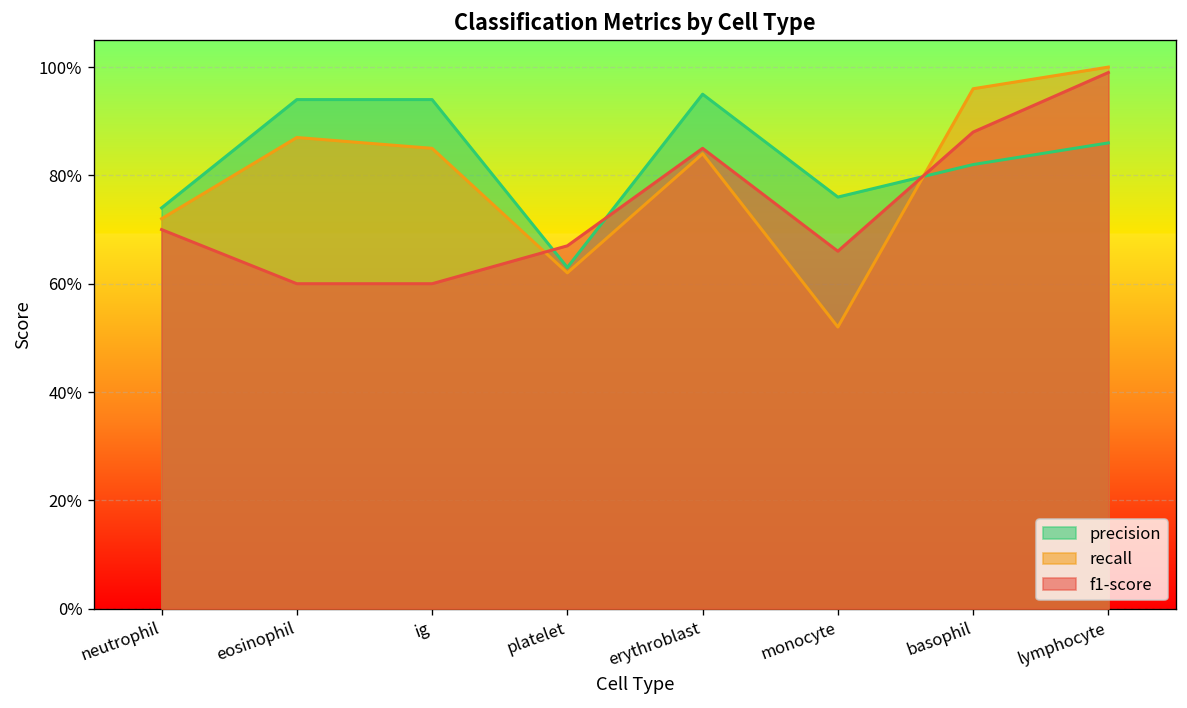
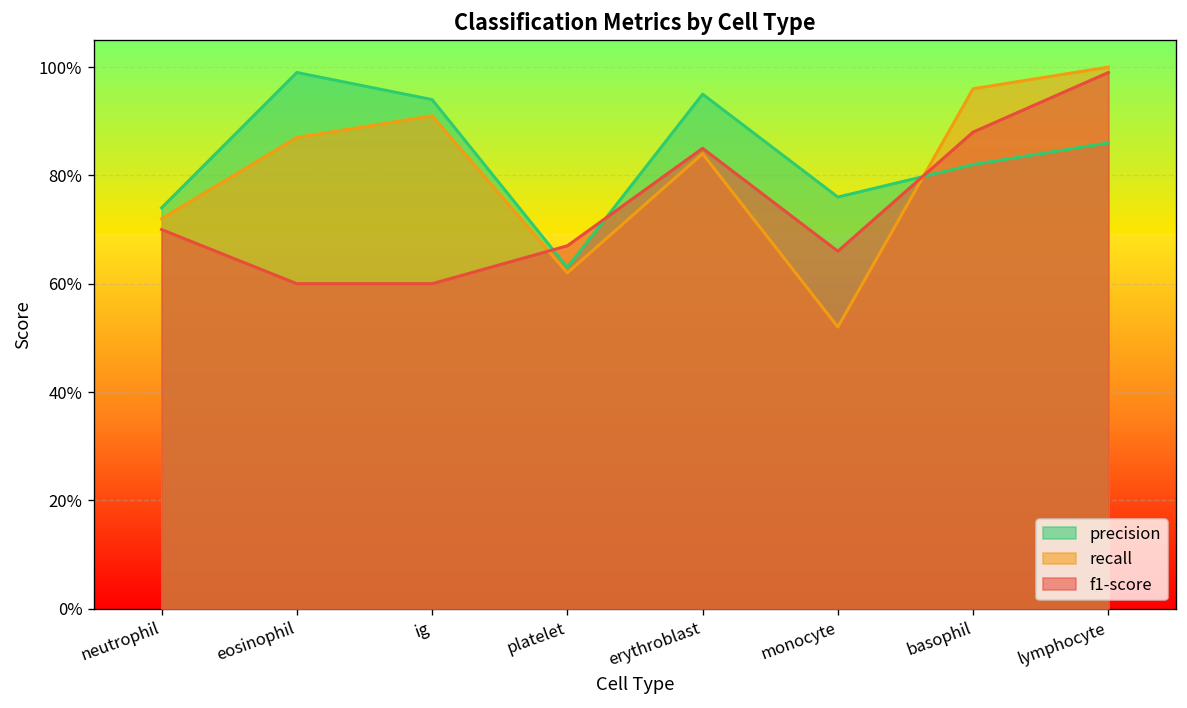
  {
    "precision": {
      "neutrophil": "74%",
-     "eosinophil": "94%",
+     "eosinophil": "99%",
      "ig": "94%",
      "platelet": "63%",
      "erythroblast": "95%",
      "monocyte": "76%",
      "basophil": "82%",
      "lymphocyte": "86%"
    },
    "recall": {
      "neutrophil": "72%",
      "eosinophil": "87%",
-     "ig": "85%",
+     "ig": "91%",
      "platelet": "62%",
      "erythroblast": "84%",
      "monocyte": "52%",
      "basophil": "96%",
      "lymphocyte": "100%"
    },
    "f1-score": {
      "neutrophil": "70%",
      "eosinophil": "60%",
      "ig": "60%",
      "platelet": "67%",
      "erythroblast": "85%",
      "monocyte": "66%",
      "basophil": "88%",
      "lymphocyte": "99%"
    }
  }
